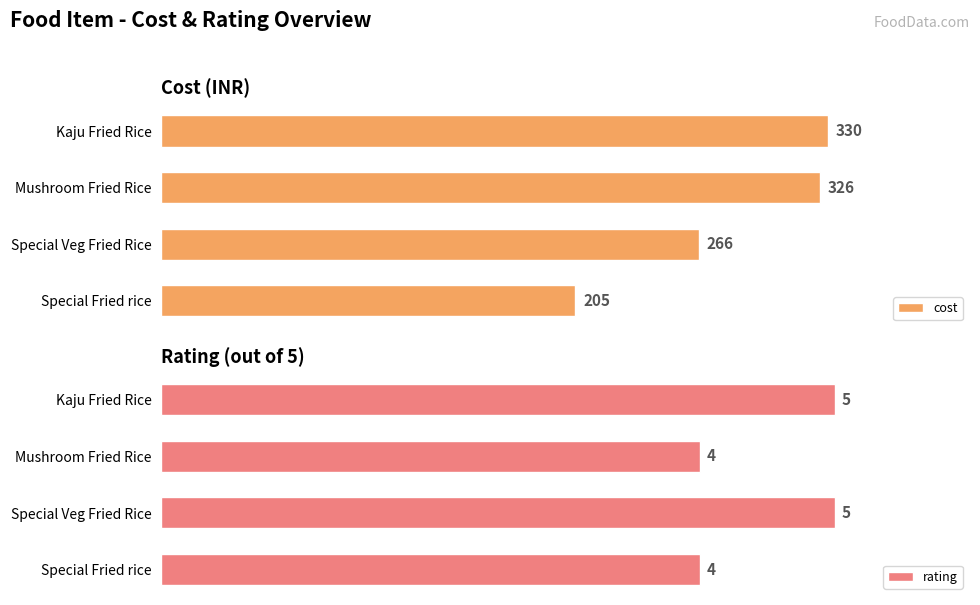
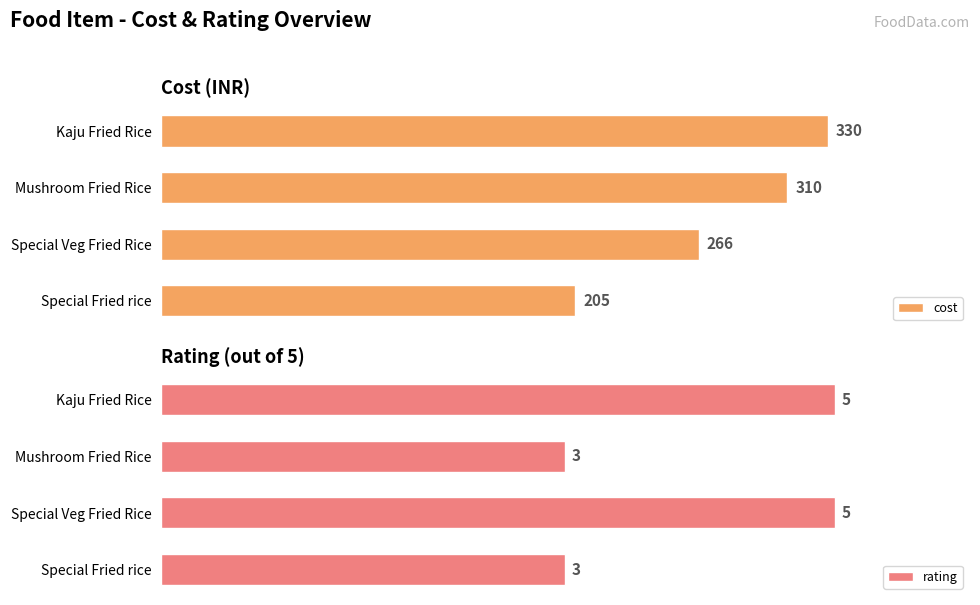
  {
    "Cost (INR)": {
      "Kaju Fried Rice": 330,
-     "Mushroom Fried Rice": 326,
+     "Mushroom Fried Rice": 310,
      "Special Veg Fried Rice": 266,
      "Special Fried rice": 205
    },
    "Rating (out of 5)": {
      "Kaju Fried Rice": 5,
-     "Mushroom Fried Rice": 4,
+     "Mushroom Fried Rice": 3,
      "Special Veg Fried Rice": 5,
-     "Special Fried rice": 4
+     "Special Fried rice": 3
    }
  }
